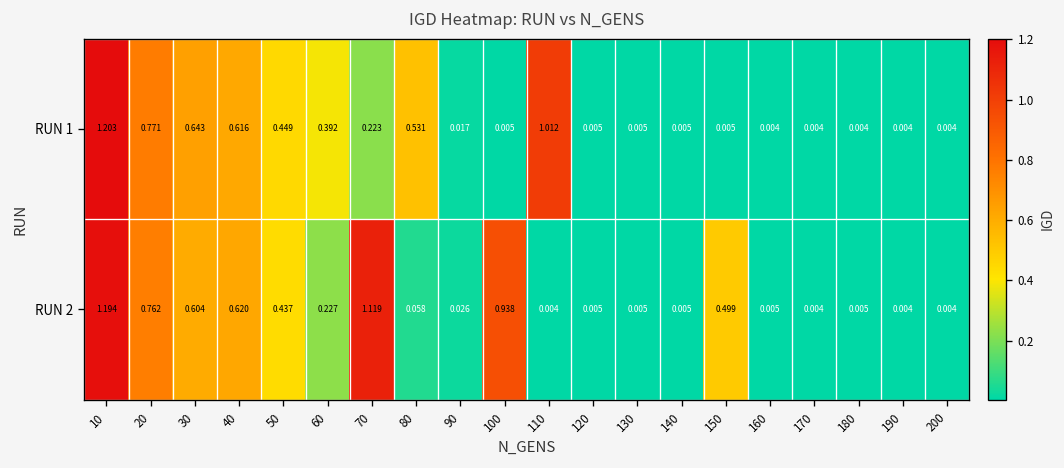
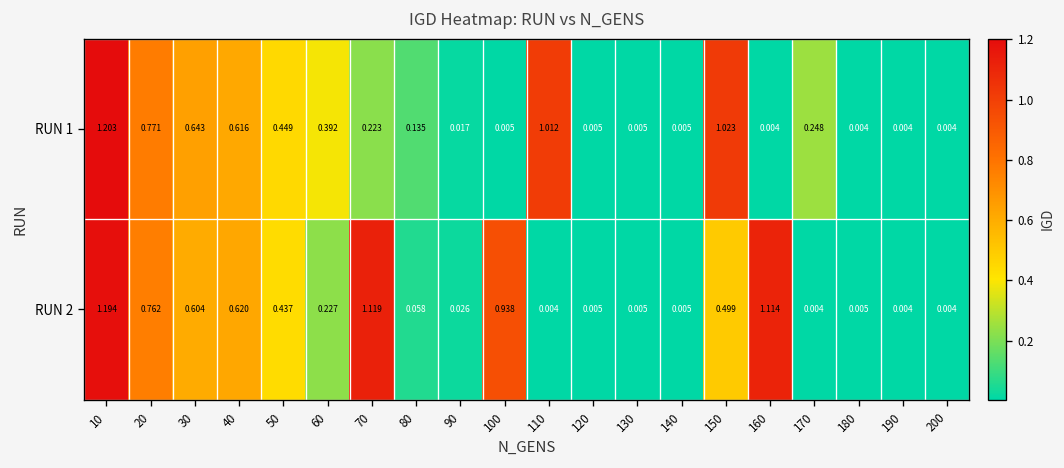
  {
    "RUN 1": {
      "10": 1.203,
      "20": 0.771,
      "30": 0.643,
      "40": 0.616,
      "50": 0.449,
      "60": 0.392,
      "70": 0.223,
-     "80": 0.531,
+     "80": 0.135,
      "90": 0.017,
      "100": 0.005,
      "110": 1.012,
      "120": 0.005,
      "130": 0.005,
      "140": 0.005,
-     "150": 0.005,
+     "150": 1.023,
      "160": 0.004,
-     "170": 0.004,
+     "170": 0.248,
      "180": 0.004,
      "190": 0.004,
      "200": 0.004
    },
    "RUN 2": {
      "10": 1.194,
      "20": 0.762,
      "30": 0.604,
      "40": 0.620,
      "50": 0.437,
      "60": 0.227,
      "70": 1.119,
      "80": 0.058,
      "90": 0.026,
      "100": 0.938,
      "110": 0.004,
      "120": 0.005,
      "130": 0.005,
      "140": 0.005,
      "150": 0.499,
-     "160": 0.005,
+     "160": 1.114,
      "170": 0.004,
      "180": 0.005,
      "190": 0.004,
      "200": 0.004
    }
  }
